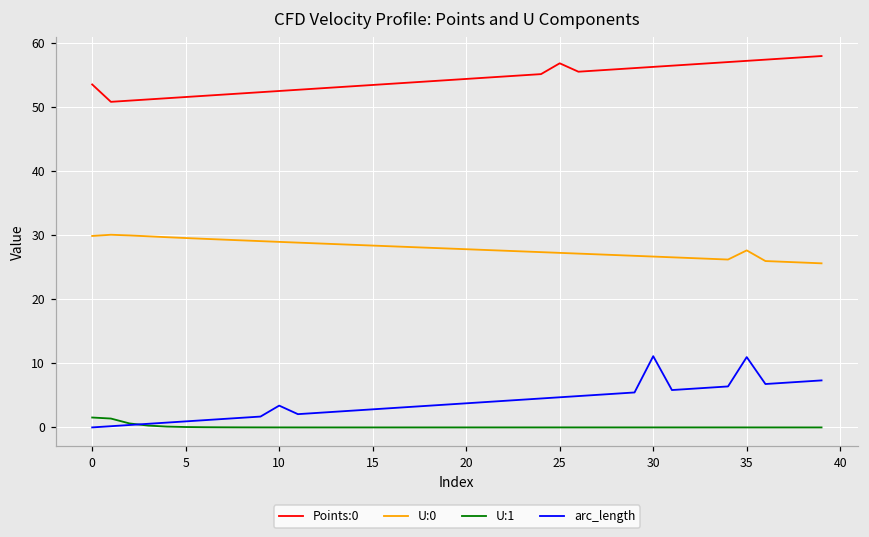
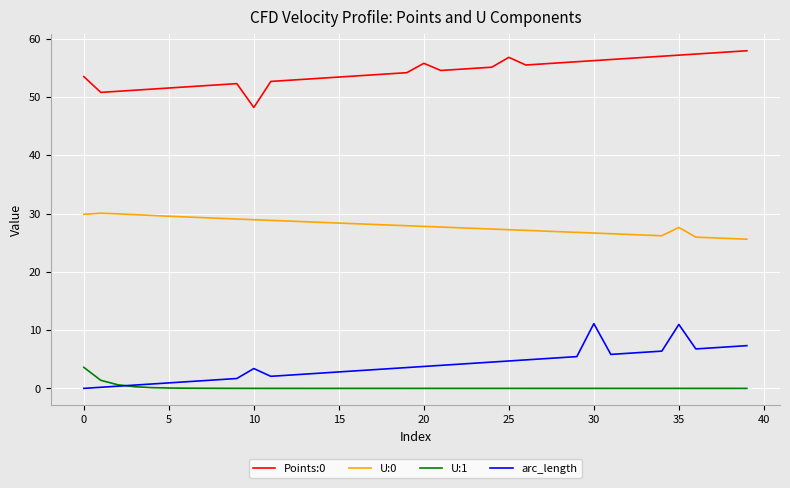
  {
    "Points:0": {
      "0": 54,
      "5": 52,
-     "10": 52,
+     "10": 48,
      "15": 53,
-     "20": 54,
+     "20": 56,
      "25": 57,
      "30": 56,
      "35": 57
    },
    "U:0": {
      "0": 30,
      "5": 30,
      "10": 29,
      "15": 28,
      "20": 28,
      "25": 27,
      "30": 27,
      "35": 28
    },
    "U:1": {
-     "0": 2,
+     "0": 4,
      "5": 0,
      "10": 0,
      "15": 0,
      "20": 0,
      "25": 0,
      "30": 0,
      "35": 0
    },
    "arc_length": {
      "0": 0,
      "5": 1,
      "10": 3,
      "15": 3,
      "20": 4,
      "25": 5,
      "30": 11,
      "35": 11
    }
  }
